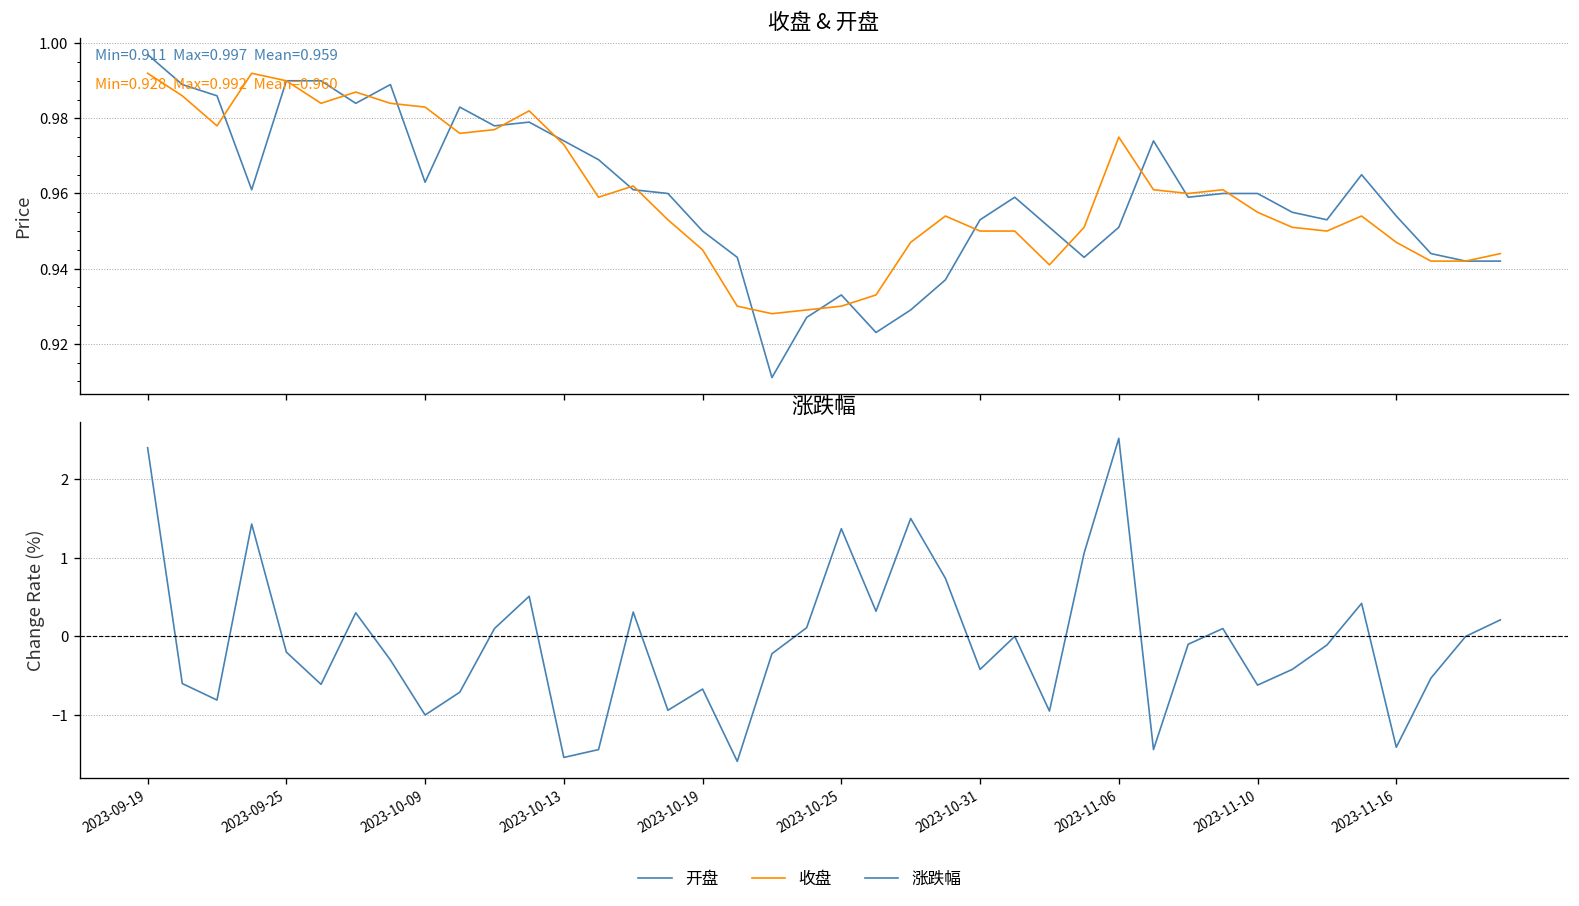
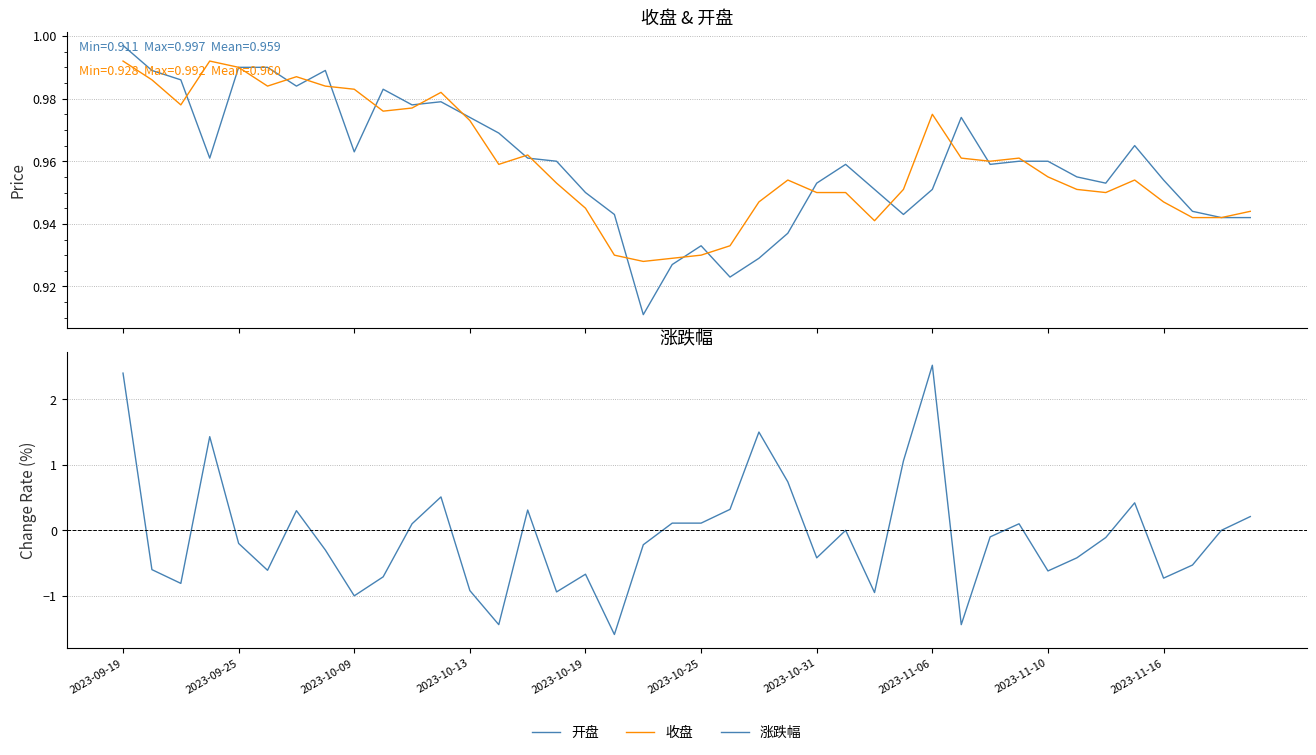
  {
    "涨跌幅": {
      "2023-09-19": 2.4,
      "2023-09-25": -0.2,
      "2023-10-09": -1.0,
-     "2023-10-13": -1.5,
+     "2023-10-13": -0.9,
      "2023-10-19": -0.7,
-     "2023-10-25": 1.4,
+     "2023-10-25": 0.1,
      "2023-10-31": -0.4,
      "2023-11-06": 2.5,
      "2023-11-10": -0.6,
-     "2023-11-16": -1.4
+     "2023-11-16": -0.7
    }
  }
